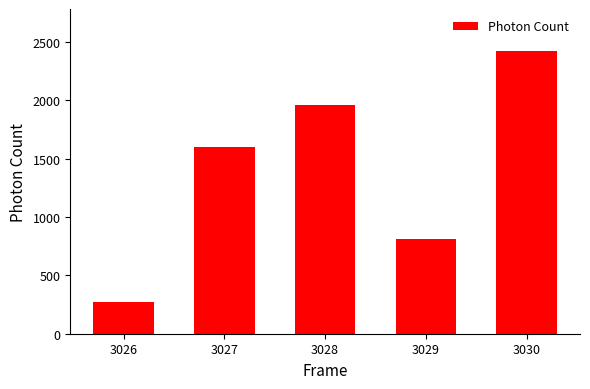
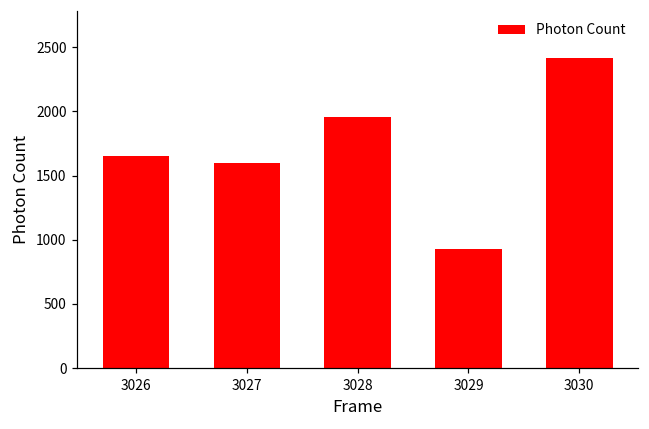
  {
-   "3026": 270,
+   "3026": 1650,
    "3027": 1600,
    "3028": 1960,
-   "3029": 810,
+   "3029": 930,
    "3030": 2420
  }
